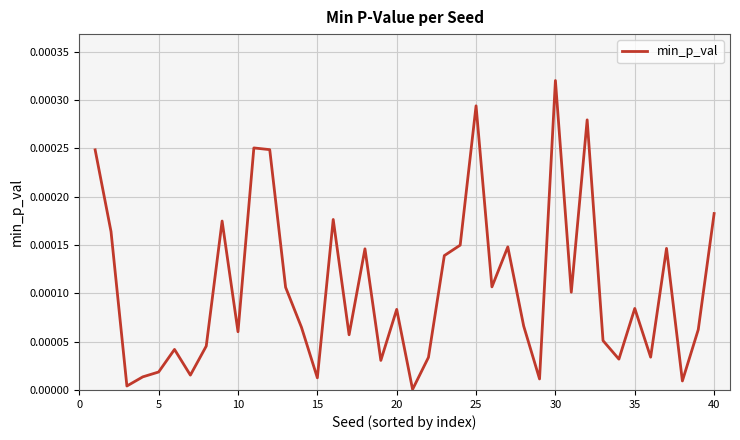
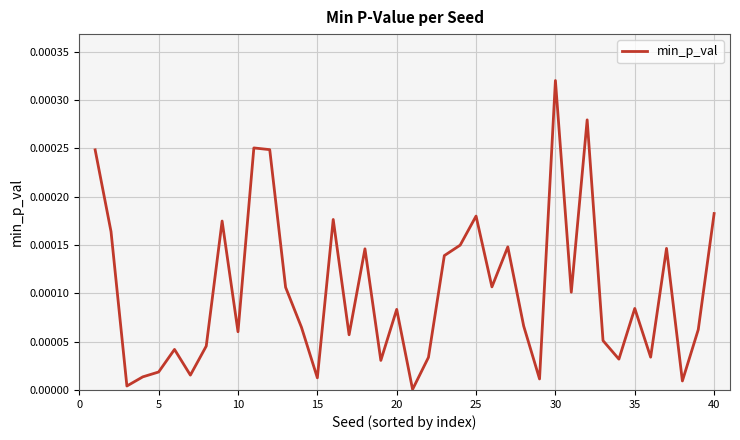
  {
    "5": 0.00002,
    "10": 0.00006,
    "15": 0.00001,
    "20": 0.00008,
-   "25": 0.00029,
+   "25": 0.00018,
    "30": 0.00032,
    "35": 0.00008,
    "40": 0.00018
  }
